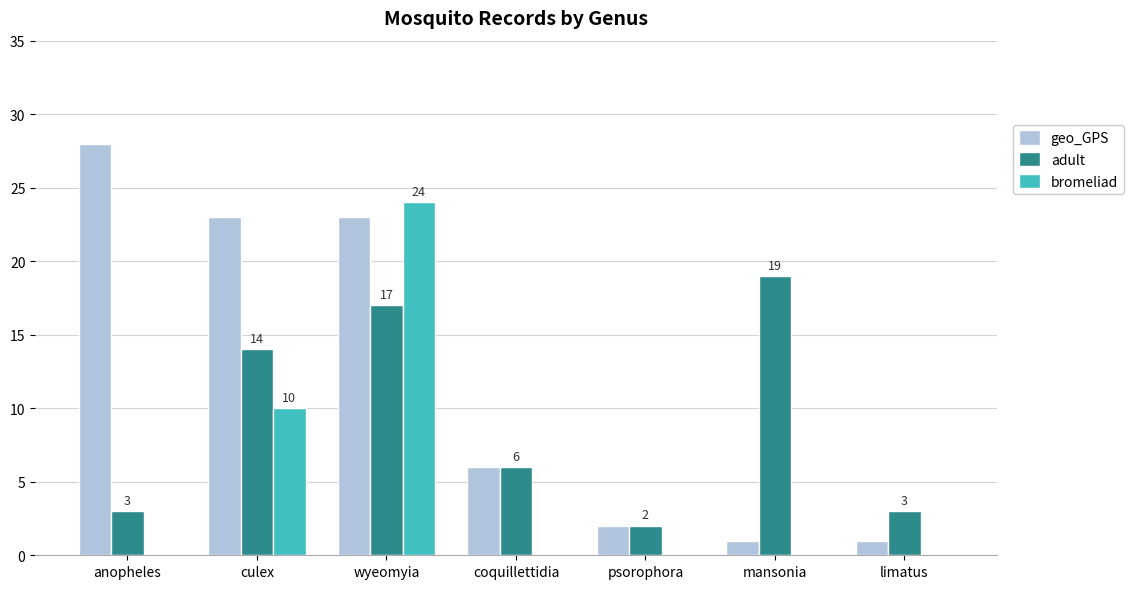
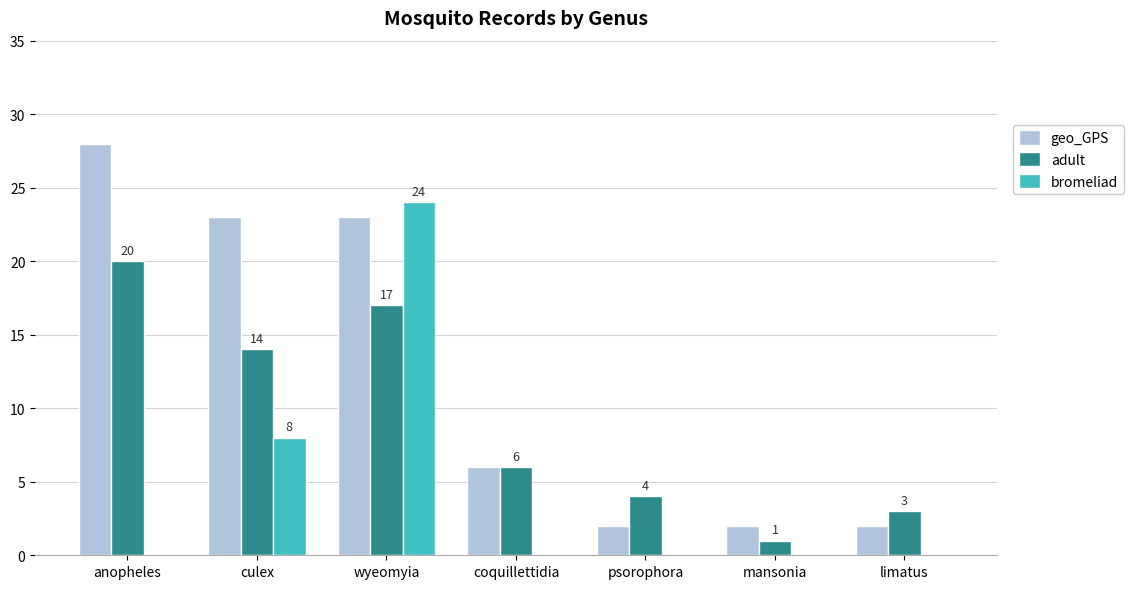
  {
    "geo_GPS": {
      "anopheles": 28,
      "culex": 23,
      "wyeomyia": 23,
-     "mansonia": 1,
-     "limatus": 1
+     "mansonia": 2,
+     "limatus": 2
    },
    "adult": {
-     "anopheles": 3,
+     "anopheles": 20,
      "culex": 14,
      "wyeomyia": 17,
      "coquillettidia": 6,
-     "psorophora": 2,
-     "mansonia": 19,
+     "psorophora": 4,
+     "mansonia": 1,
      "limatus": 3
    },
    "bromeliad": {
-     "culex": 10,
+     "culex": 8,
      "wyeomyia": 24
    }
  }
